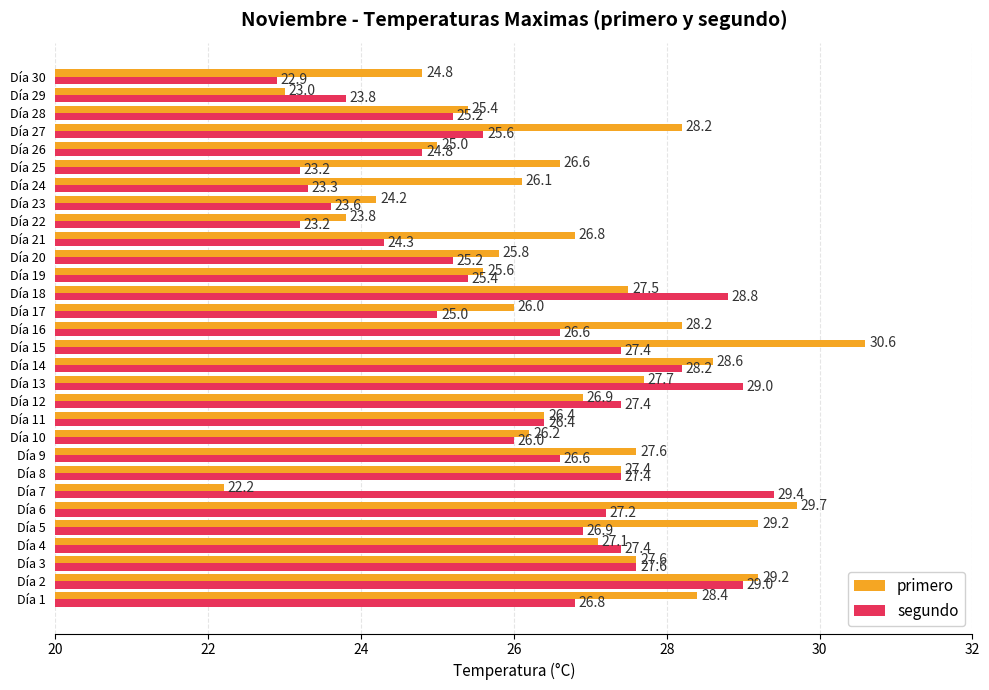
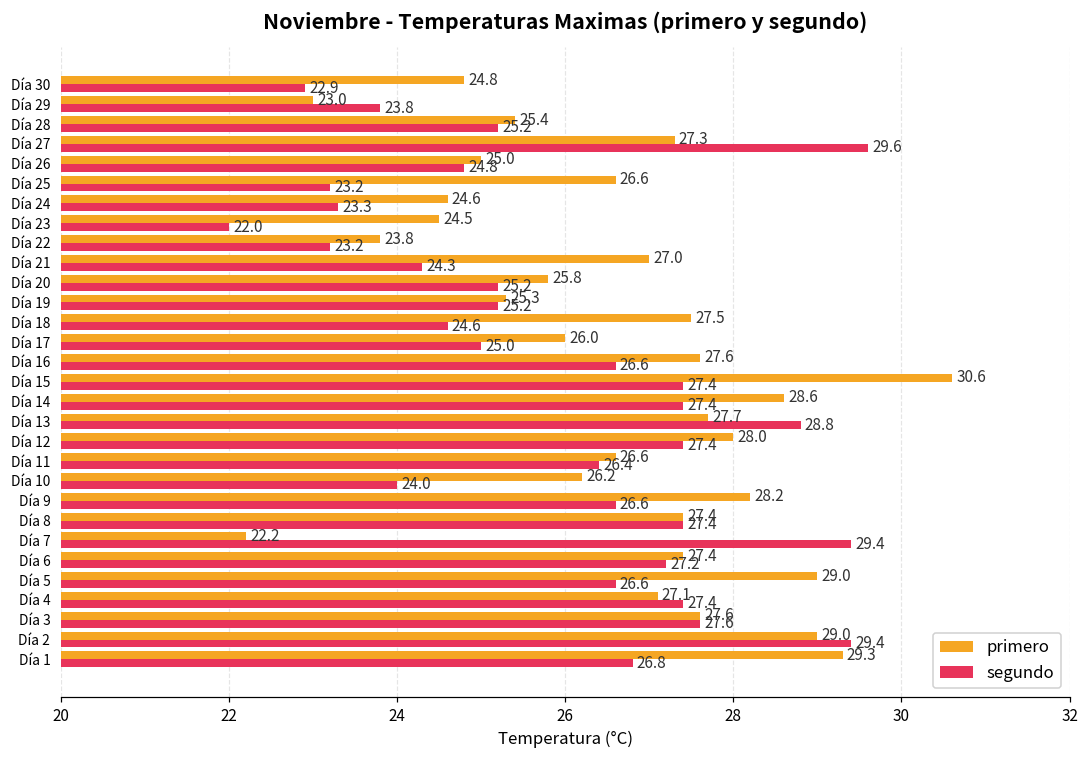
  {
    "primero": {
      "Día 30": 24.8,
-     "Día 27": 28.2,
+     "Día 27": 27.3,
      "Día 25": 26.6,
-     "Día 24": 26.1,
-     "Día 23": 24.2,
+     "Día 24": 24.6,
+     "Día 23": 24.5,
      "Día 22": 23.8,
-     "Día 21": 26.8,
+     "Día 21": 27.0,
      "Día 20": 25.8,
-     "Día 19": 25.6,
+     "Día 19": 25.3,
      "Día 18": 27.5,
      "Día 17": 26.0,
-     "Día 16": 28.2,
+     "Día 16": 27.6,
      "Día 15": 30.6,
      "Día 14": 28.6,
      "Día 13": 27.7,
-     "Día 12": 26.9,
-     "Día 11": 26.4,
+     "Día 12": 28.0,
+     "Día 11": 26.6,
      "Día 10": 26.2,
-     "Día 9": 27.6,
+     "Día 9": 28.2,
      "Día 7": 22.2,
-     "Día 6": 29.7,
-     "Día 5": 29.2,
+     "Día 6": 27.4,
+     "Día 5": 29.0,
      "Día 4": 27.1,
-     "Día 2": 29.2,
-     "Día 1": 28.4
+     "Día 2": 29.0,
+     "Día 1": 29.3
    },
    "segundo": {
      "Día 29": 23.8,
-     "Día 27": 25.6,
+     "Día 27": 29.6,
      "Día 25": 23.2,
      "Día 24": 23.3,
-     "Día 23": 23.6,
+     "Día 23": 22.0,
      "Día 22": 23.2,
      "Día 21": 24.3,
-     "Día 19": 25.4,
-     "Día 18": 28.8,
+     "Día 19": 25.2,
+     "Día 18": 24.6,
      "Día 17": 25.0,
      "Día 16": 26.6,
      "Día 15": 27.4,
-     "Día 14": 28.2,
-     "Día 13": 29.0,
+     "Día 14": 27.4,
+     "Día 13": 28.8,
      "Día 12": 27.4,
-     "Día 10": 26.0,
+     "Día 10": 24.0,
      "Día 9": 26.6,
      "Día 7": 29.4,
-     "Día 5": 26.9,
+     "Día 5": 26.6,
      "Día 4": 27.4,
-     "Día 2": 29.0,
+     "Día 2": 29.4,
      "Día 1": 26.8
    }
  }
